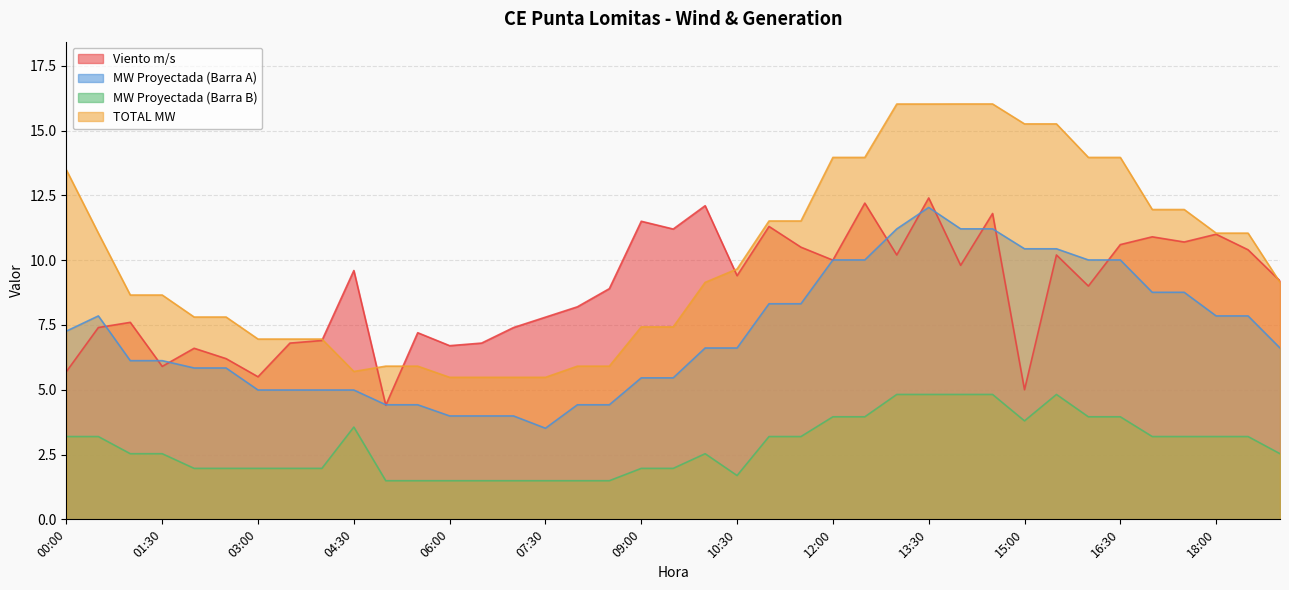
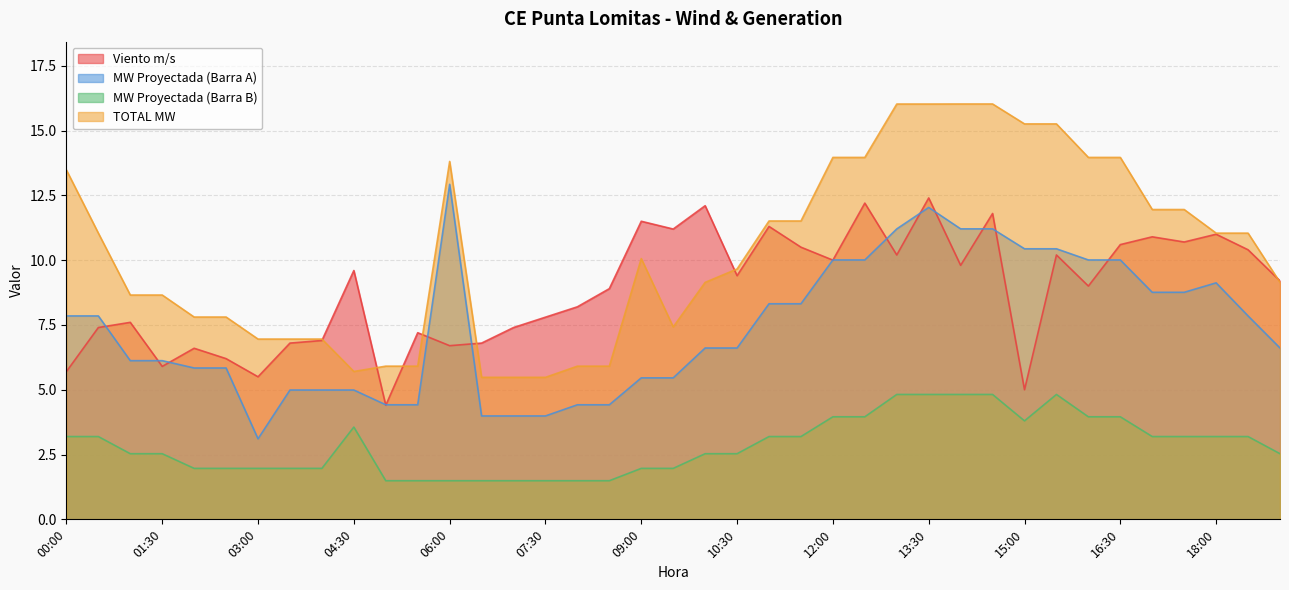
  {
    "Viento m/s": {
      "00:00": 5.7,
      "01:30": 5.9,
      "03:00": 5.5,
      "04:30": 9.6,
      "06:00": 6.7,
      "07:30": 7.8,
      "09:00": 11.5,
      "10:30": 9.4,
      "13:30": 12.4,
      "15:00": 5.0,
      "16:30": 10.6
    },
    "MW Proyectada (Barra A)": {
-     "00:00": 7.3,
+     "00:00": 7.8,
      "01:30": 6.1,
-     "03:00": 5.0,
+     "03:00": 3.1,
      "04:30": 5.0,
-     "06:00": 4.0,
-     "07:30": 3.5,
+     "06:00": 12.9,
+     "07:30": 4.0,
      "09:00": 5.5,
      "10:30": 6.6,
      "13:30": 12.0,
      "15:00": 10.4,
      "16:30": 10.0,
-     "18:00": 7.8
+     "18:00": 9.1
    },
    "MW Proyectada (Barra B)": {
      "00:00": 3.2,
      "01:30": 2.5,
      "03:00": 2.0,
      "04:30": 3.6,
      "06:00": 1.5,
      "07:30": 1.5,
      "09:00": 2.0,
-     "10:30": 1.7,
+     "10:30": 2.5,
      "12:00": 4.0,
      "13:30": 4.8,
      "15:00": 3.8,
      "16:30": 4.0,
      "18:00": 3.2
    },
    "TOTAL MW": {
      "00:00": 13.5,
      "01:30": 8.7,
      "03:00": 7.0,
      "04:30": 5.7,
-     "06:00": 5.5,
+     "06:00": 13.8,
      "07:30": 5.5,
-     "09:00": 7.4,
+     "09:00": 10.1,
      "10:30": 9.7,
      "12:00": 14.0,
      "13:30": 16.0,
      "15:00": 15.3,
      "16:30": 14.0
    }
  }
